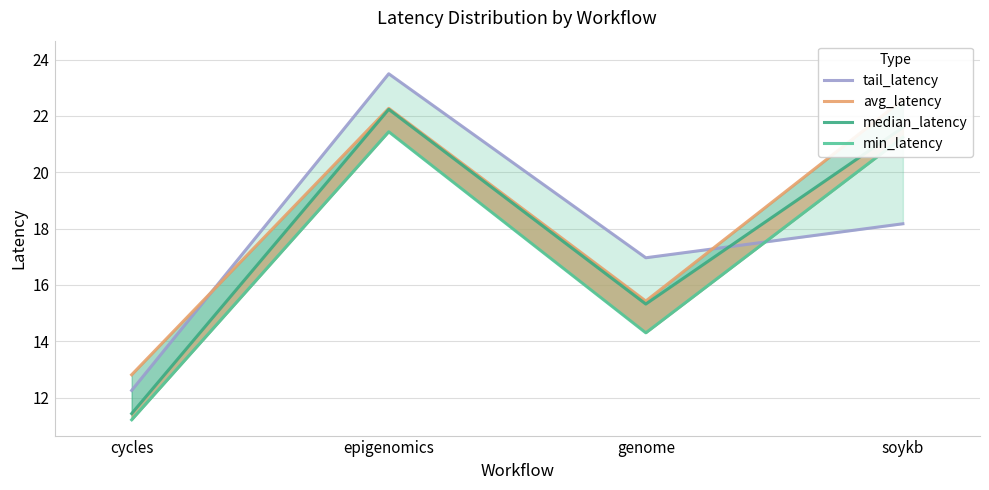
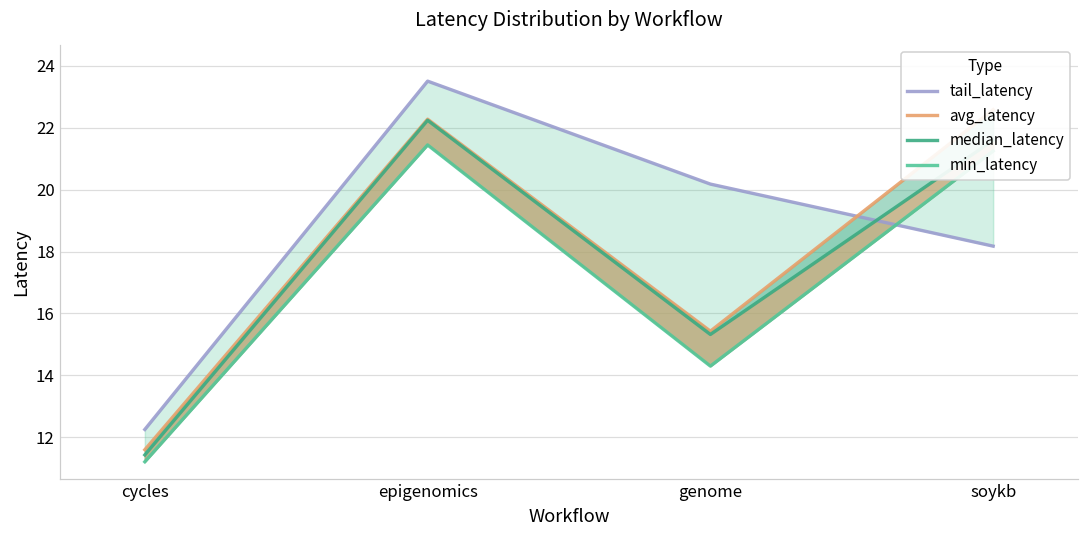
  {
    "tail_latency": {
-     "genome": 17.0,
+     "genome": 20.2,
      "soykb": 18.2
    },
    "avg_latency": {
-     "cycles": 12.8,
+     "cycles": 11.6,
      "genome": 15.4
    }
  }
